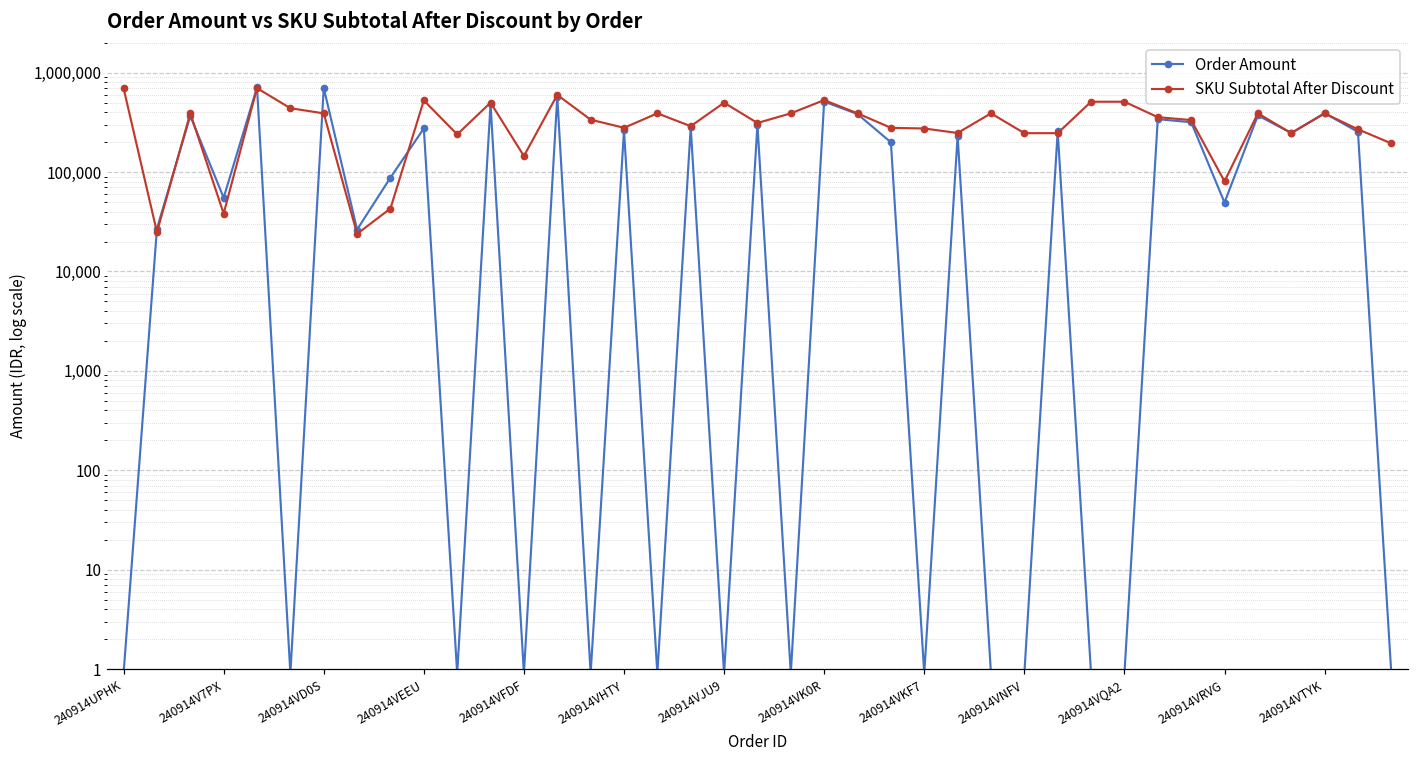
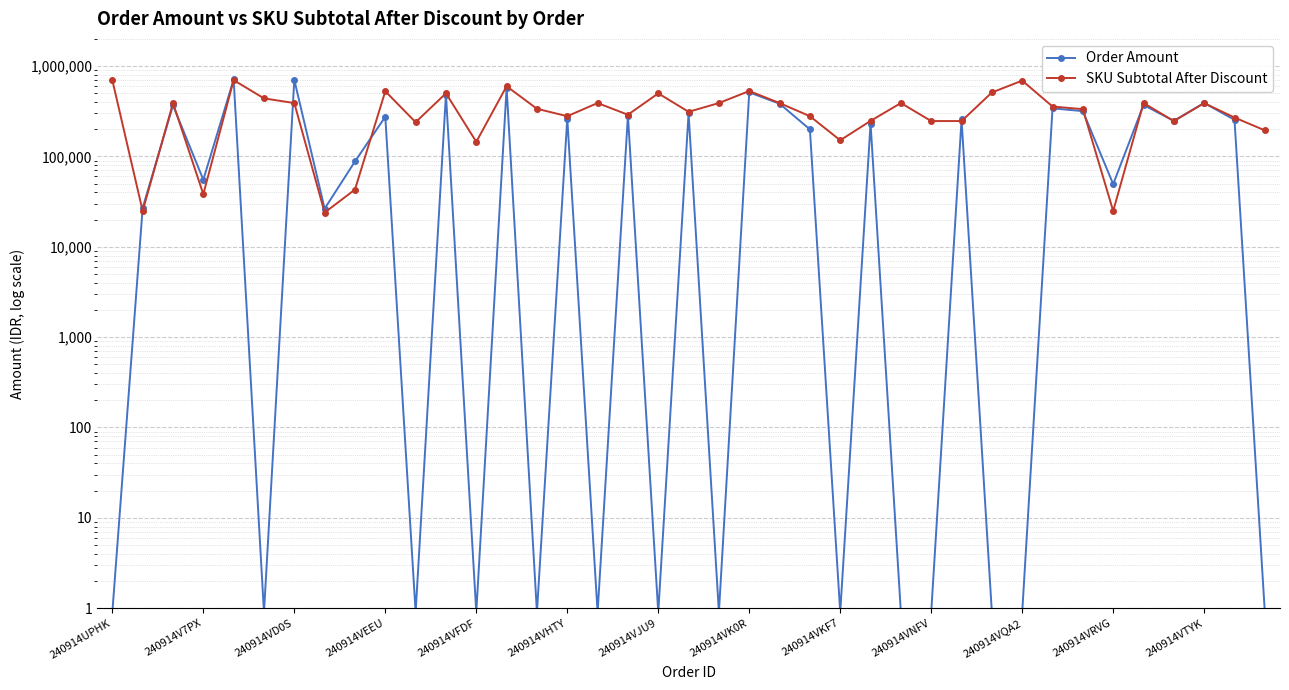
  {
    "Order Amount": {
      "240914V7PX": "60,000",
      "240914VD0S": "700,000",
      "240914VEEU": "270,000",
      "240914VRVG": "50,000"
    },
    "SKU Subtotal After Discount": {
      "240914UPHK": "700,000",
      "240914V7PX": "38,000",
      "240914VD0S": "390,000",
      "240914VEEU": "500,000",
      "240914VFDF": "150,000",
      "240914VJU9": "500,000",
-     "240914VKF7": "270,000",
+     "240914VKF7": "150,000",
      "240914VNFV": "250,000",
-     "240914VQA2": "500,000",
-     "240914VRVG": "80,000"
+     "240914VQA2": "700,000",
+     "240914VRVG": "25,000"
    }
  }
